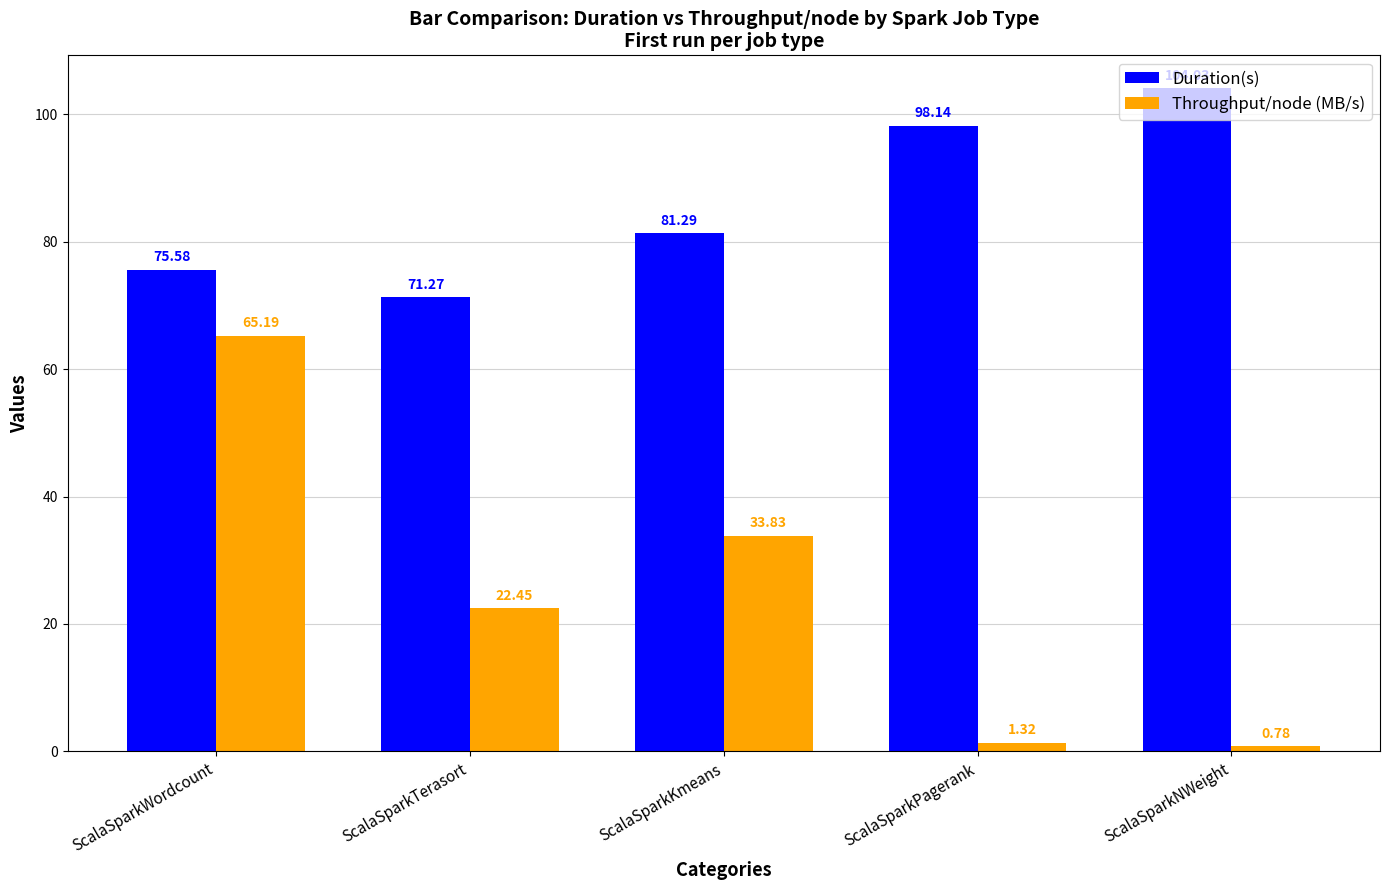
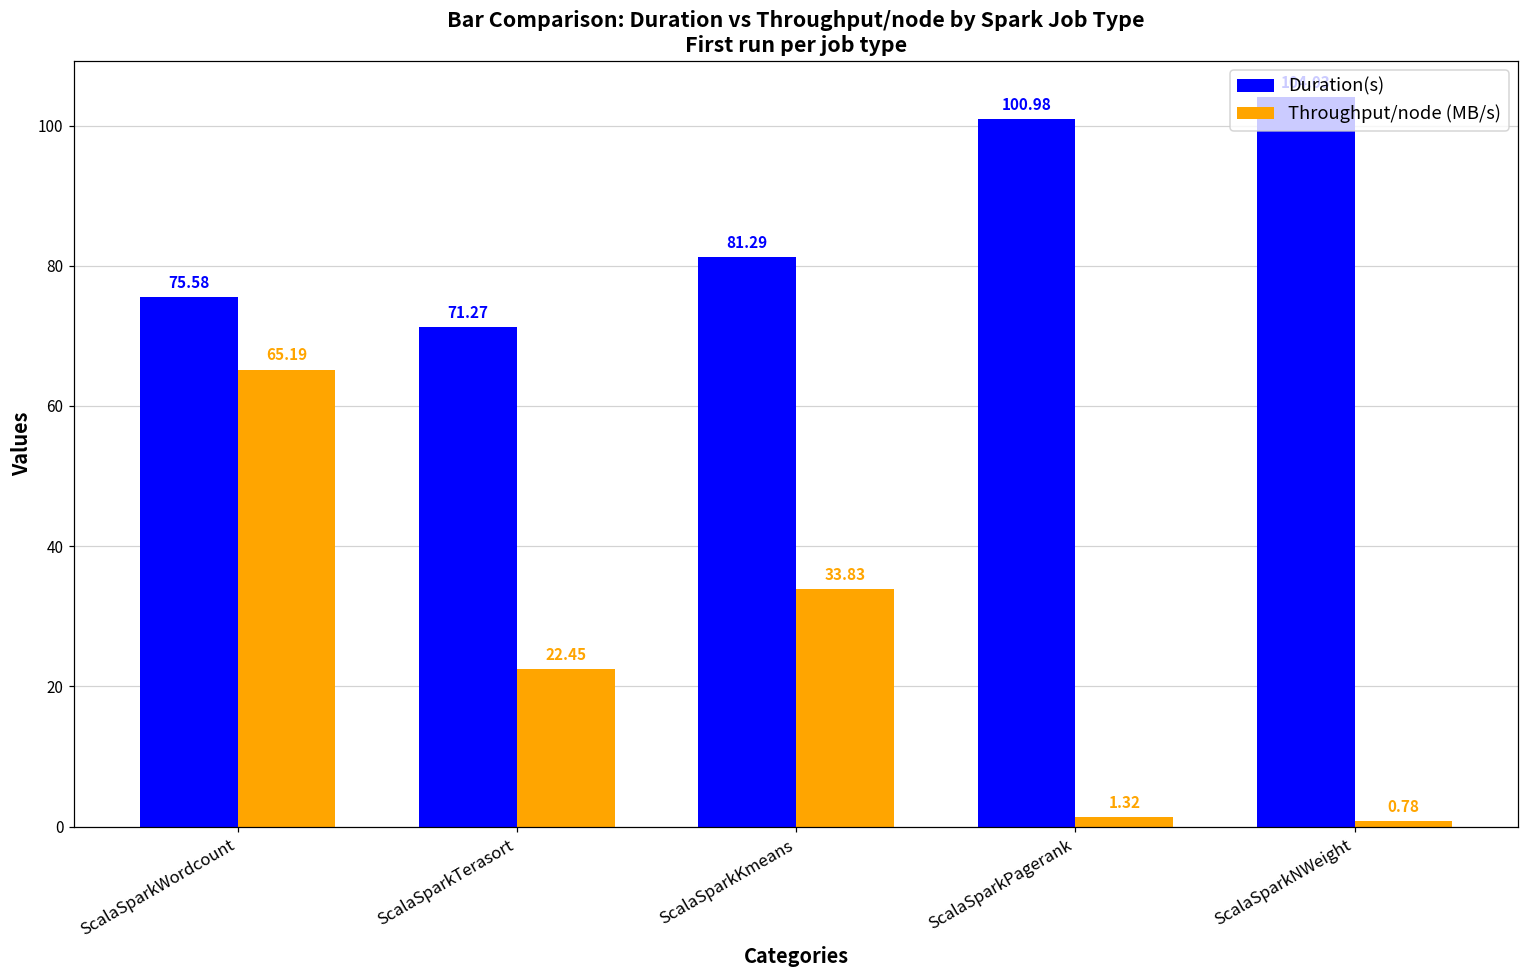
  {
    "Duration(s)": {
      "ScalaSparkWordcount": 75.58,
      "ScalaSparkTerasort": 71.27,
      "ScalaSparkKmeans": 81.29,
-     "ScalaSparkPagerank": 98.14
+     "ScalaSparkPagerank": 100.98
    },
    "Throughput/node (MB/s)": {
      "ScalaSparkWordcount": 65.19,
      "ScalaSparkTerasort": 22.45,
      "ScalaSparkKmeans": 33.83,
      "ScalaSparkPagerank": 1.32,
      "ScalaSparkNWeight": 0.78
    }
  }
